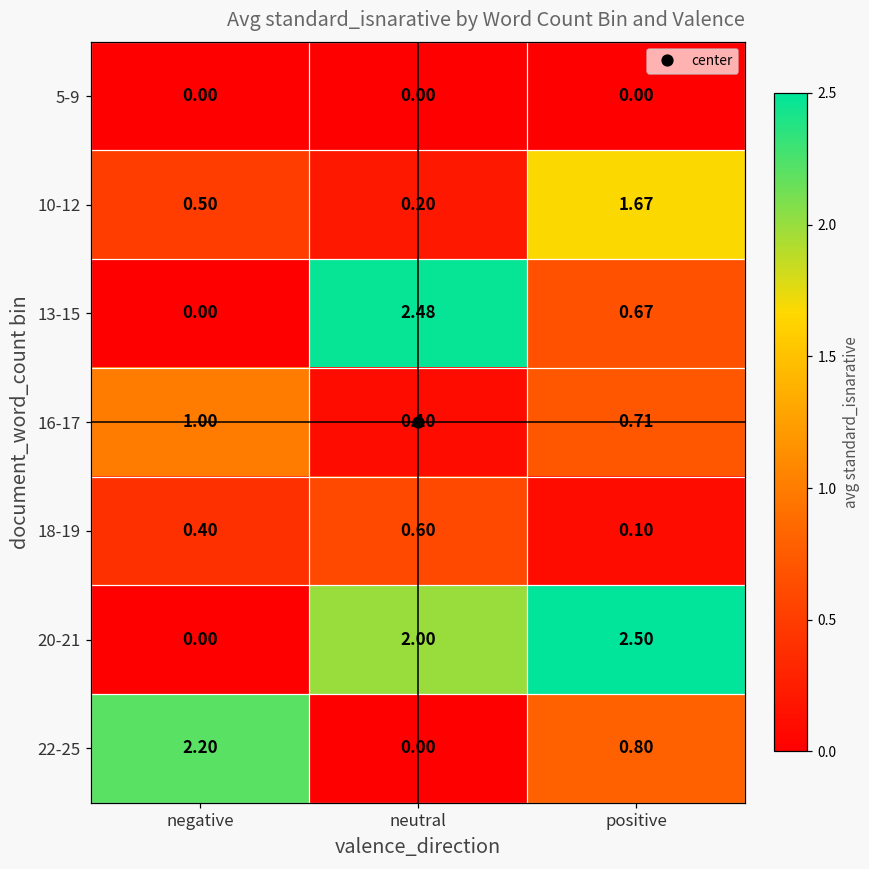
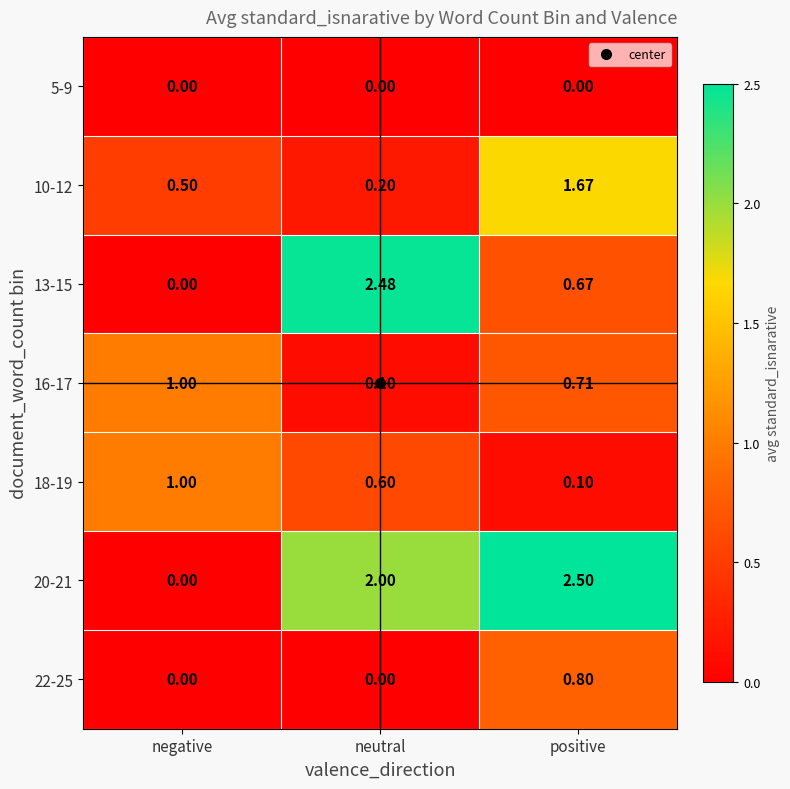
  {
    "5-9": {
      "negative": 0.00,
      "neutral": 0.00,
      "positive": 0.00
    },
    "10-12": {
      "negative": 0.50,
      "neutral": 0.20,
      "positive": 1.67
    },
    "13-15": {
      "negative": 0.00,
      "neutral": 2.48,
      "positive": 0.67
    },
    "16-17": {
      "negative": 1.00,
      "positive": 0.71
    },
    "18-19": {
-     "negative": 0.40,
+     "negative": 1.00,
      "neutral": 0.60,
      "positive": 0.10
    },
    "20-21": {
      "negative": 0.00,
      "neutral": 2.00,
      "positive": 2.50
    },
    "22-25": {
-     "negative": 2.20,
+     "negative": 0.00,
      "neutral": 0.00,
      "positive": 0.80
    }
  }
